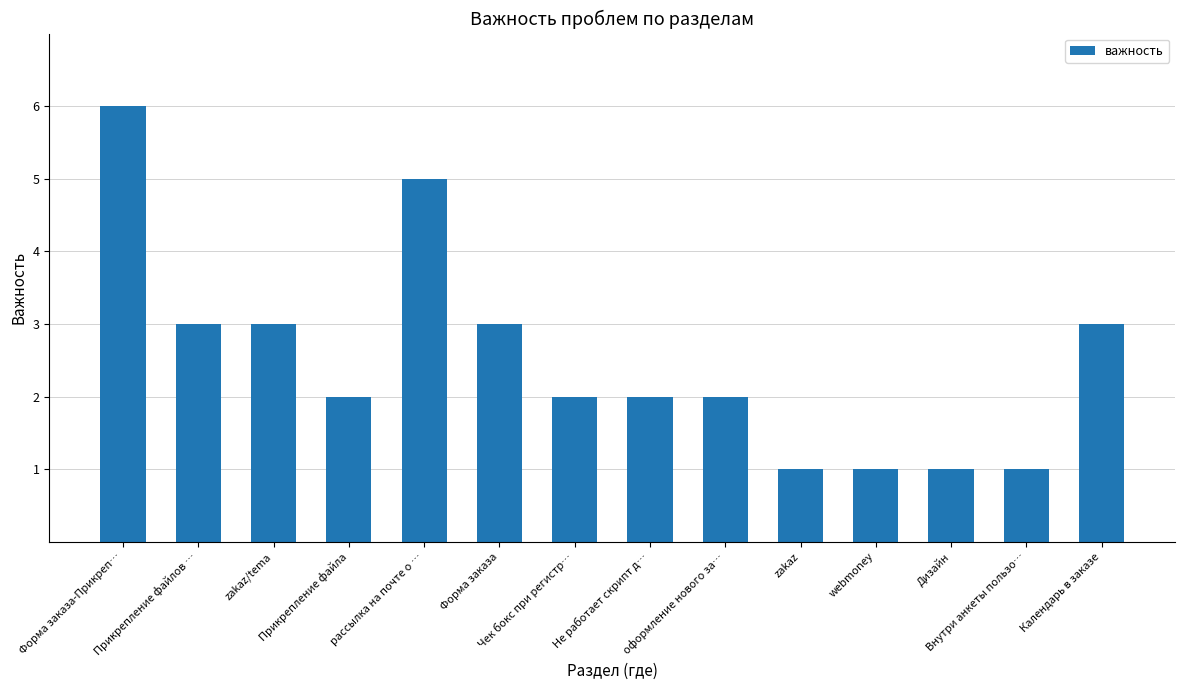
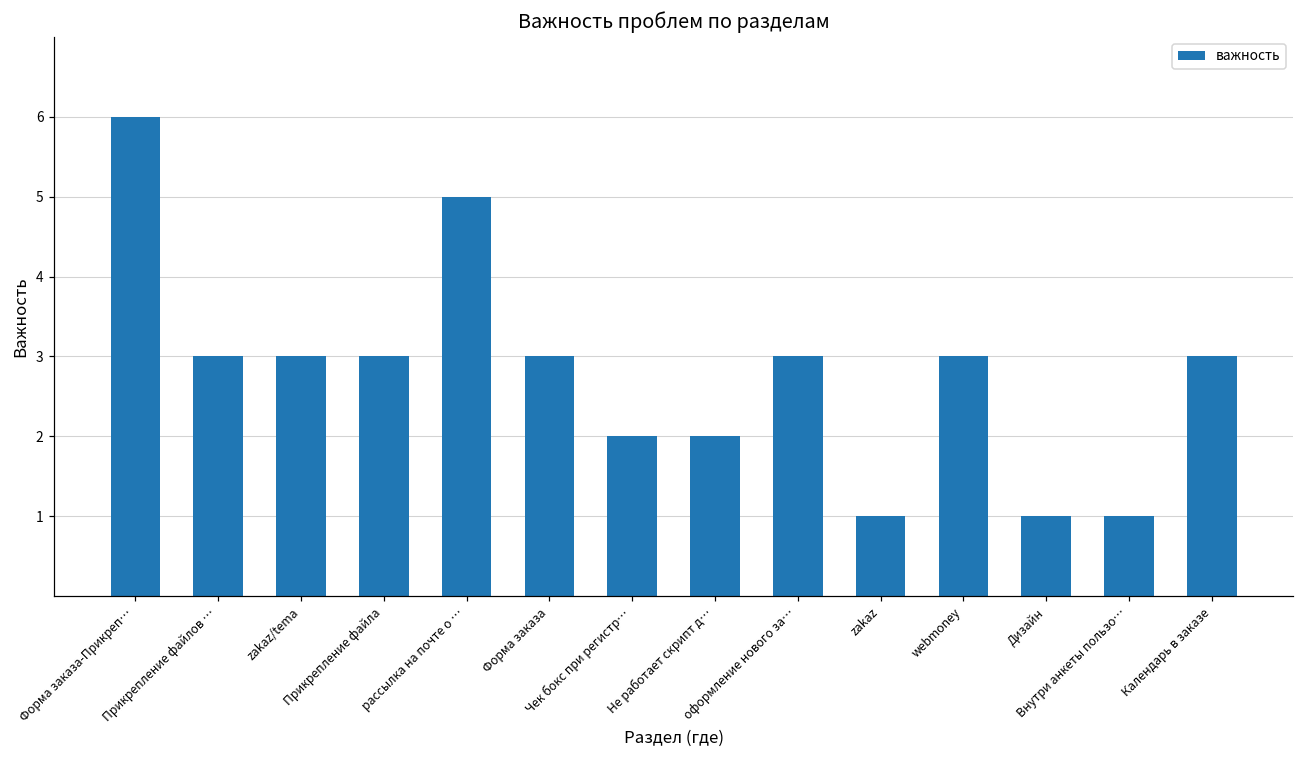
  {
    "Форма заказа-Прикреп…": 6,
    "Прикрепление файлов …": 3,
    "zakaz/tema": 3,
-   "Прикрепление файла": 2,
+   "Прикрепление файла": 3,
    "рассылка на почте о …": 5,
    "Форма заказа": 3,
    "Чек бокс при регистр…": 2,
    "Не работает скрипт д…": 2,
-   "оформление нового за…": 2,
+   "оформление нового за…": 3,
    "zakaz": 1,
-   "webmoney": 1,
+   "webmoney": 3,
    "Дизайн": 1,
    "Внутри анкеты пользо…": 1,
    "Календарь в заказе": 3
  }
